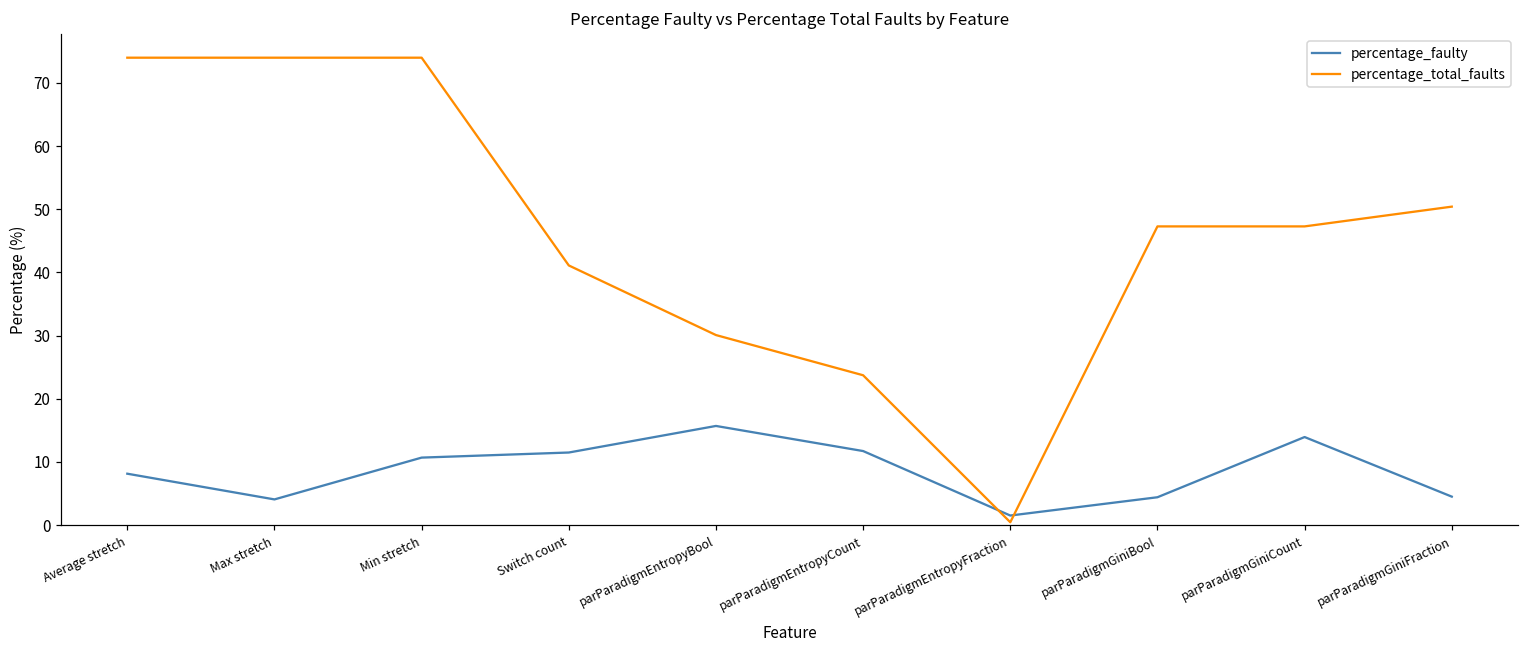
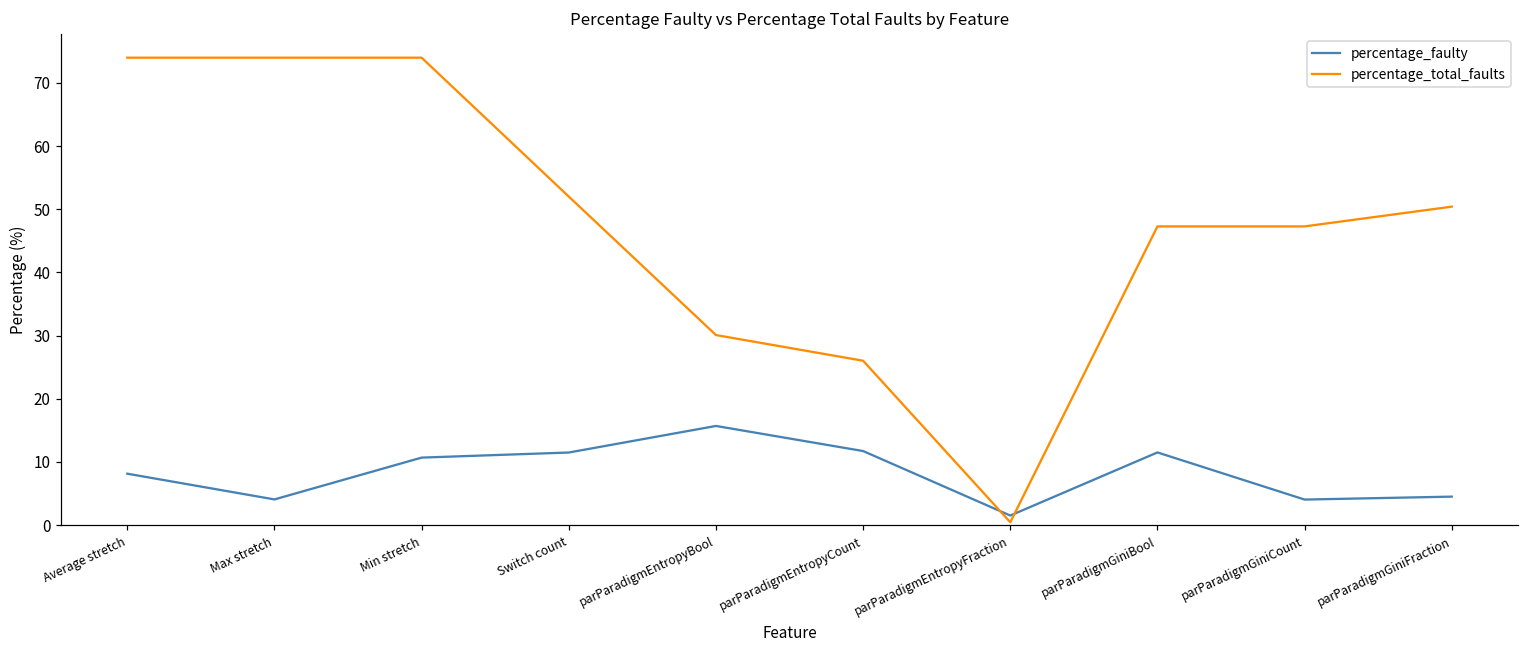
  {
    "percentage_faulty": {
      "Average stretch": 8,
      "Max stretch": 4,
      "Min stretch": 11,
      "Switch count": 11,
      "parParadigmEntropyBool": 16,
      "parParadigmEntropyCount": 12,
      "parParadigmEntropyFraction": 2,
-     "parParadigmGiniBool": 4,
-     "parParadigmGiniCount": 14,
+     "parParadigmGiniBool": 12,
+     "parParadigmGiniCount": 4,
      "parParadigmGiniFraction": 5
    },
    "percentage_total_faults": {
      "Average stretch": 74,
      "Max stretch": 74,
      "Min stretch": 74,
-     "Switch count": 41,
+     "Switch count": 52,
      "parParadigmEntropyBool": 30,
-     "parParadigmEntropyCount": 24,
+     "parParadigmEntropyCount": 26,
      "parParadigmEntropyFraction": 0,
      "parParadigmGiniBool": 47,
      "parParadigmGiniCount": 47,
      "parParadigmGiniFraction": 50
    }
  }
